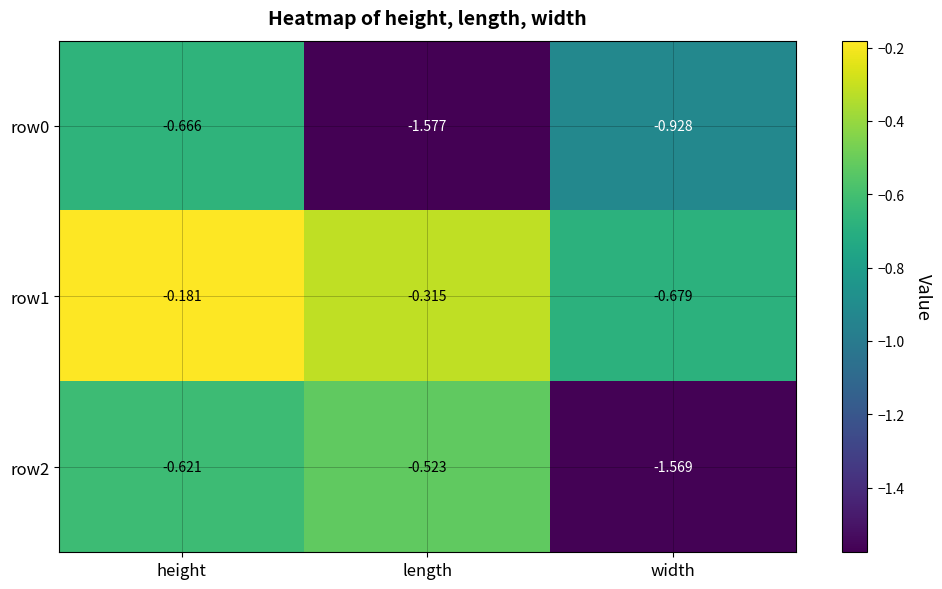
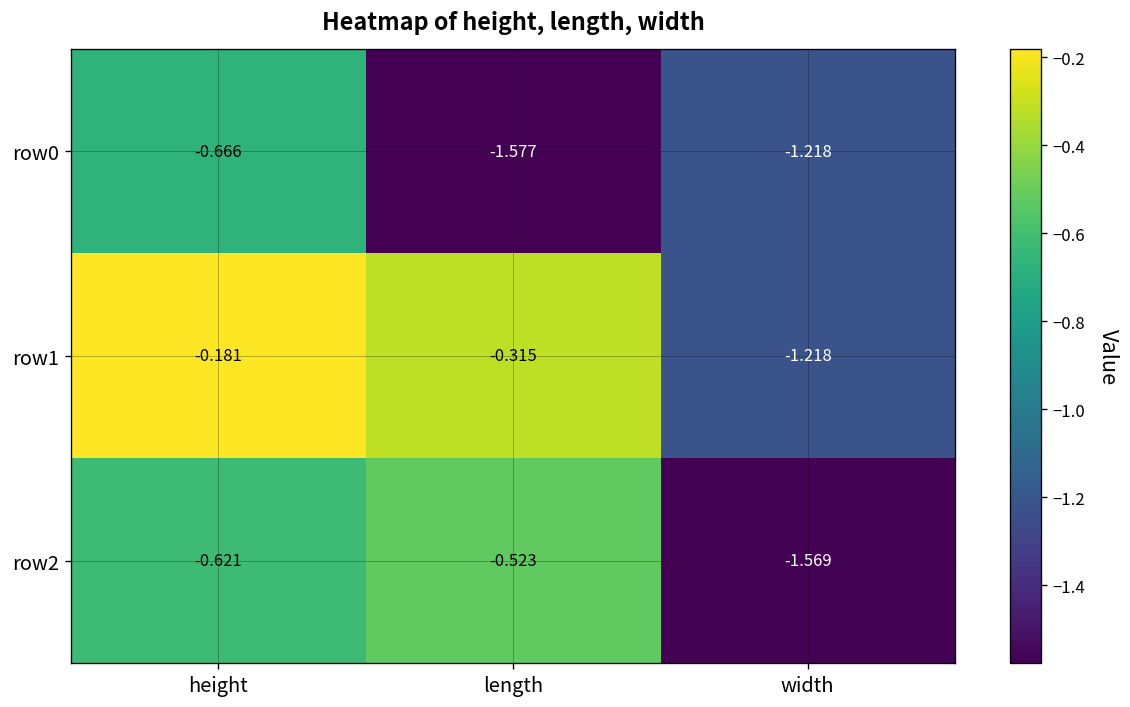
  {
    "row0": {
      "height": -0.666,
      "length": -1.577,
-     "width": -0.928
+     "width": -1.218
    },
    "row1": {
      "height": -0.181,
      "length": -0.315,
-     "width": -0.679
+     "width": -1.218
    },
    "row2": {
      "height": -0.621,
      "length": -0.523,
      "width": -1.569
    }
  }
